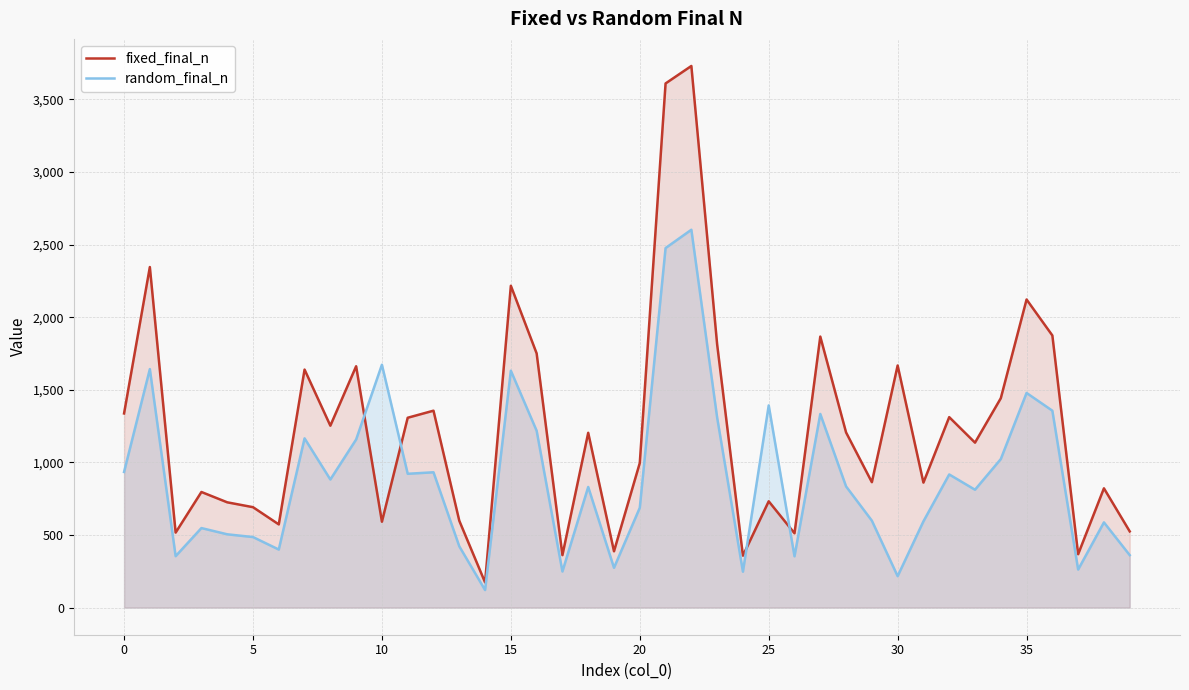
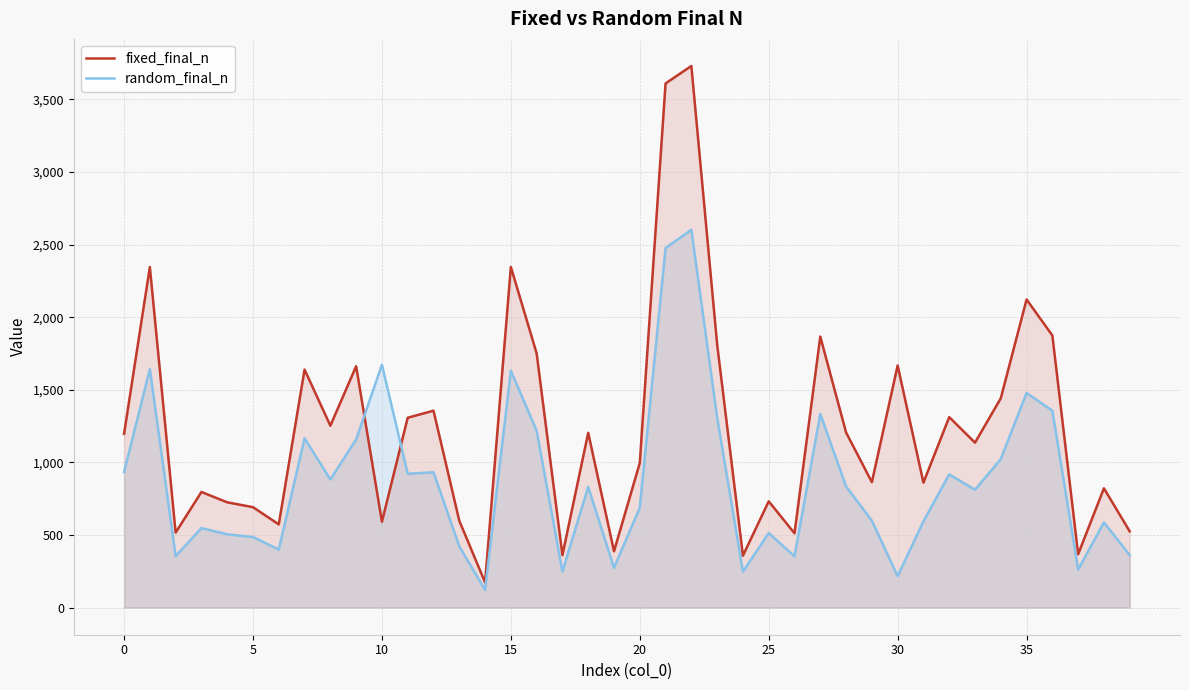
  {
    "fixed_final_n": {
-     "0": "1,340",
+     "0": "1,200",
      "5": "690",
      "10": "590",
-     "15": "2,220",
+     "15": "2,350",
      "20": "1,000",
      "25": "730",
      "30": "1,670",
      "35": "2,120"
    },
    "random_final_n": {
      "0": "930",
      "5": "490",
      "10": "1,670",
      "15": "1,630",
      "20": "690",
-     "25": "1,390",
+     "25": "510",
      "30": "220",
      "35": "1,480"
    }
  }
